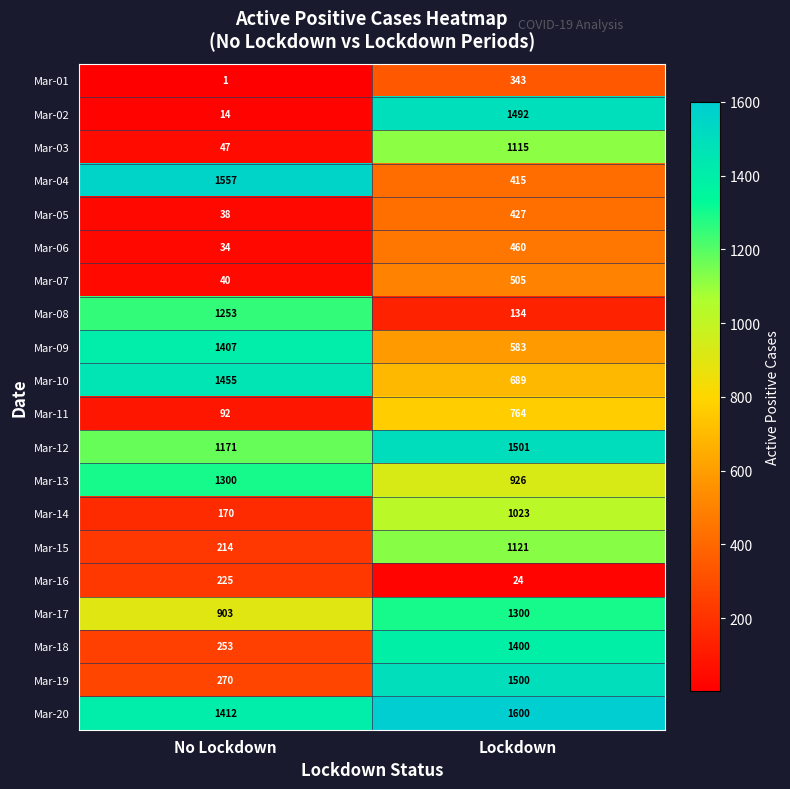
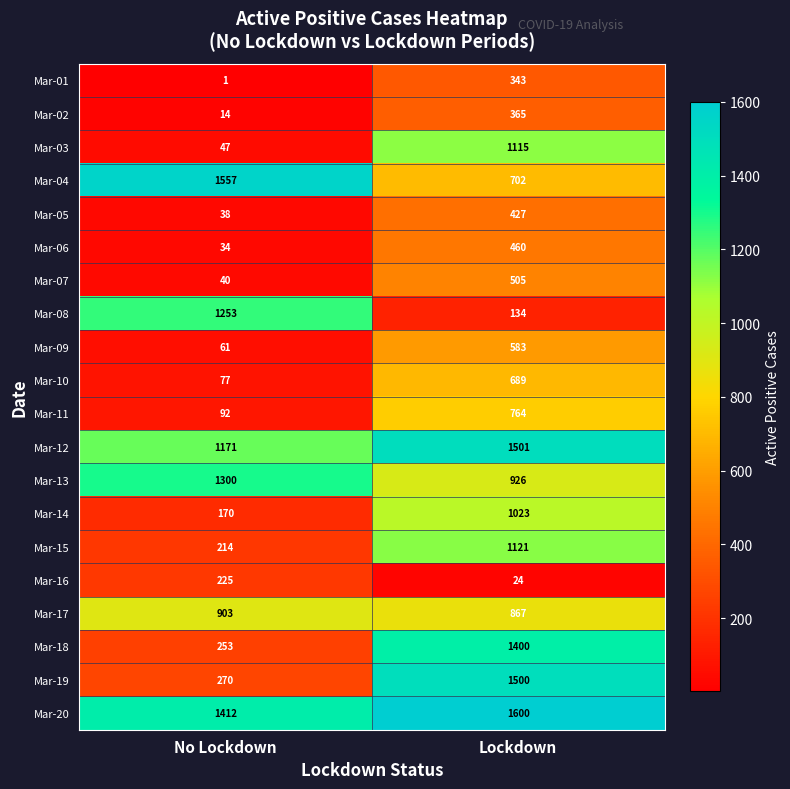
  {
    "Mar-01": {
      "No Lockdown": 1,
      "Lockdown": 343
    },
    "Mar-02": {
      "No Lockdown": 14,
-     "Lockdown": 1492
+     "Lockdown": 365
    },
    "Mar-03": {
      "No Lockdown": 47,
      "Lockdown": 1115
    },
    "Mar-04": {
      "No Lockdown": 1557,
-     "Lockdown": 415
+     "Lockdown": 702
    },
    "Mar-05": {
      "No Lockdown": 38,
      "Lockdown": 427
    },
    "Mar-06": {
      "No Lockdown": 34,
      "Lockdown": 460
    },
    "Mar-07": {
      "No Lockdown": 40,
      "Lockdown": 505
    },
    "Mar-08": {
      "No Lockdown": 1253,
      "Lockdown": 134
    },
    "Mar-09": {
-     "No Lockdown": 1407,
+     "No Lockdown": 61,
      "Lockdown": 583
    },
    "Mar-10": {
-     "No Lockdown": 1455,
+     "No Lockdown": 77,
      "Lockdown": 689
    },
    "Mar-11": {
      "No Lockdown": 92,
      "Lockdown": 764
    },
    "Mar-12": {
      "No Lockdown": 1171,
      "Lockdown": 1501
    },
    "Mar-13": {
      "No Lockdown": 1300,
      "Lockdown": 926
    },
    "Mar-14": {
      "No Lockdown": 170,
      "Lockdown": 1023
    },
    "Mar-15": {
      "No Lockdown": 214,
      "Lockdown": 1121
    },
    "Mar-16": {
      "No Lockdown": 225,
      "Lockdown": 24
    },
    "Mar-17": {
      "No Lockdown": 903,
-     "Lockdown": 1300
+     "Lockdown": 867
    },
    "Mar-18": {
      "No Lockdown": 253,
      "Lockdown": 1400
    },
    "Mar-19": {
      "No Lockdown": 270,
      "Lockdown": 1500
    },
    "Mar-20": {
      "No Lockdown": 1412,
      "Lockdown": 1600
    }
  }
